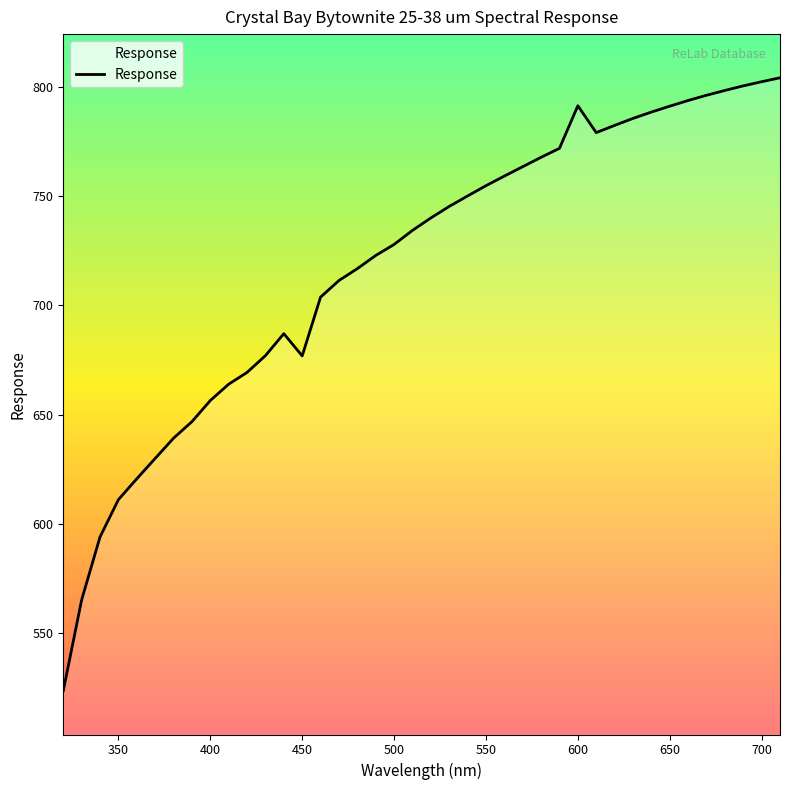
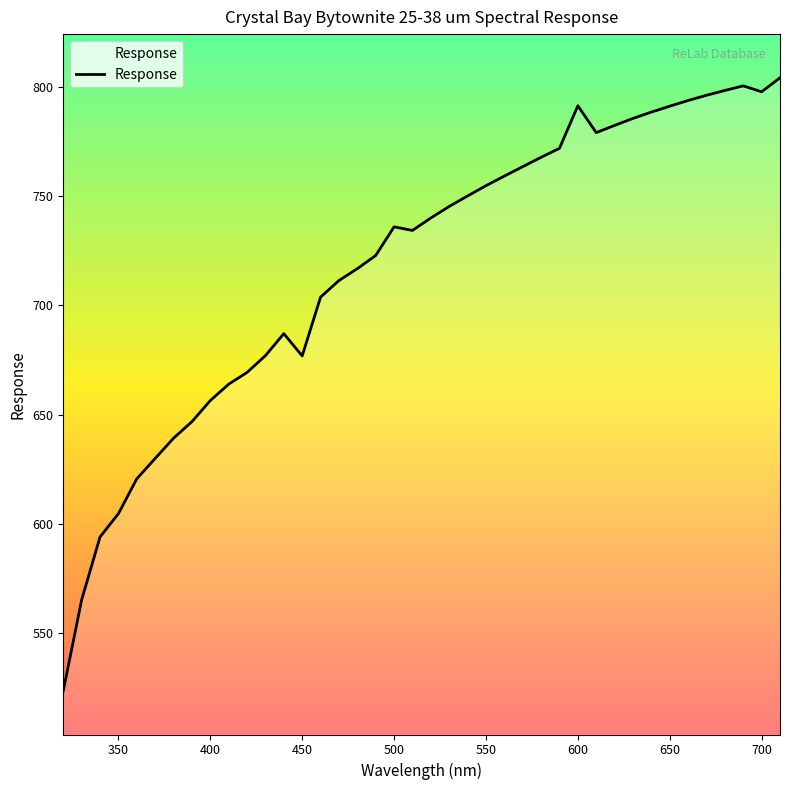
  {
-   "350": 611,
+   "350": 605,
    "400": 656,
    "450": 677,
-   "500": 728,
+   "500": 736,
    "550": 755,
    "600": 791,
    "650": 791,
-   "700": 802
+   "700": 798
  }
